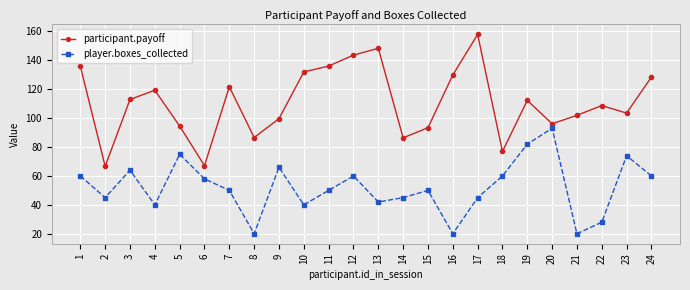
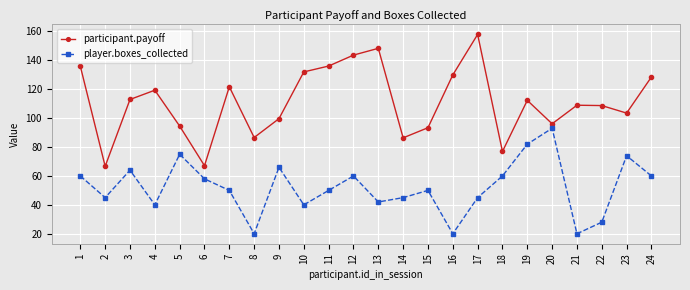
  {
    "participant.payoff": {
      "1": 136,
      "2": 67,
      "3": 113,
      "4": 119,
      "5": 95,
      "6": 67,
      "7": 122,
      "8": 87,
      "9": 100,
      "10": 132,
      "11": 136,
      "12": 144,
      "13": 148,
      "14": 86,
      "15": 93,
      "16": 130,
      "17": 158,
      "18": 77,
      "19": 112,
      "20": 96,
-     "21": 102,
+     "21": 109,
      "22": 109,
      "23": 104,
      "24": 129
    },
    "player.boxes_collected": {
      "1": 60,
      "2": 45,
      "3": 64,
      "4": 40,
      "5": 75,
      "6": 58,
      "7": 50,
      "8": 20,
      "9": 66,
      "10": 40,
      "11": 50,
      "12": 60,
      "13": 42,
      "14": 45,
      "15": 50,
      "16": 20,
      "17": 45,
      "18": 60,
      "19": 82,
      "20": 93,
      "21": 20,
      "22": 28,
      "23": 74,
      "24": 60
    }
  }
